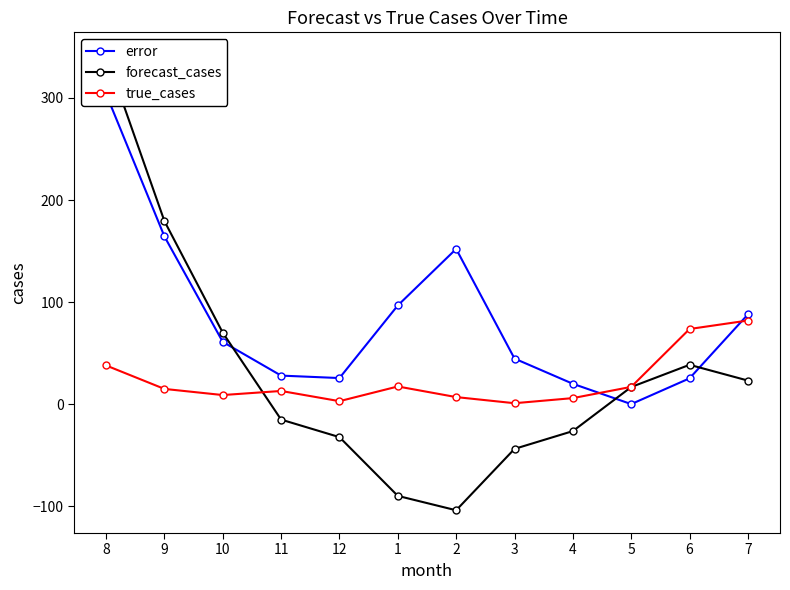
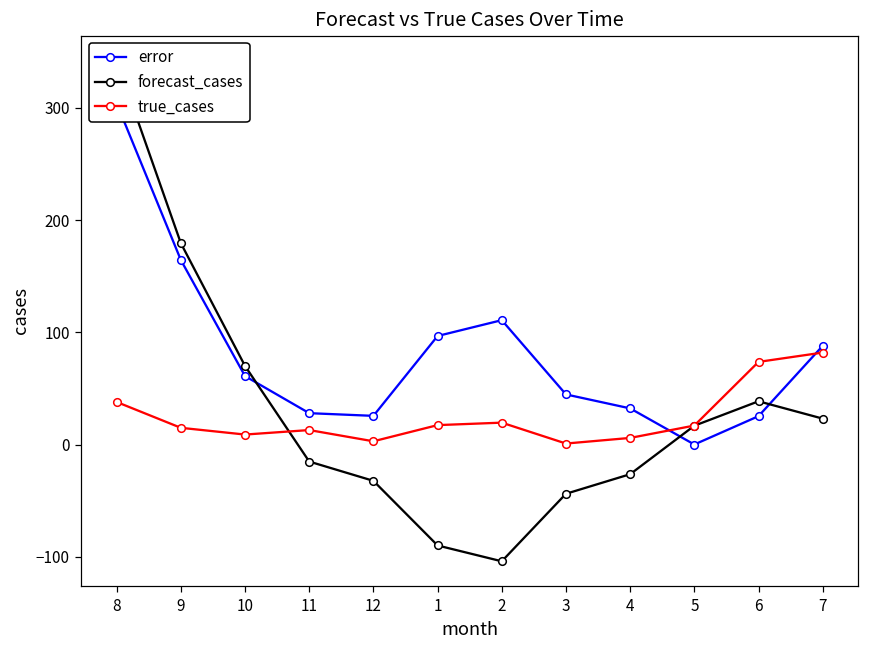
  {
    "error": {
      "9": 164,
      "10": 61,
      "11": 28,
      "12": 26,
      "1": 97,
-     "2": 152,
+     "2": 111,
      "3": 45,
-     "4": 20,
+     "4": 32,
      "5": 0,
      "6": 25,
      "7": 88
    },
    "forecast_cases": {
      "9": 179,
      "10": 70,
      "11": -15,
      "12": -32,
      "1": -90,
      "2": -104,
      "3": -44,
      "4": -26,
      "6": 39,
      "7": 23
    },
    "true_cases": {
      "8": 38,
      "9": 15,
      "10": 9,
      "11": 13,
      "12": 3,
      "1": 17,
-     "2": 7,
+     "2": 20,
      "3": 1,
      "4": 6,
      "6": 74,
      "7": 82
    }
  }
